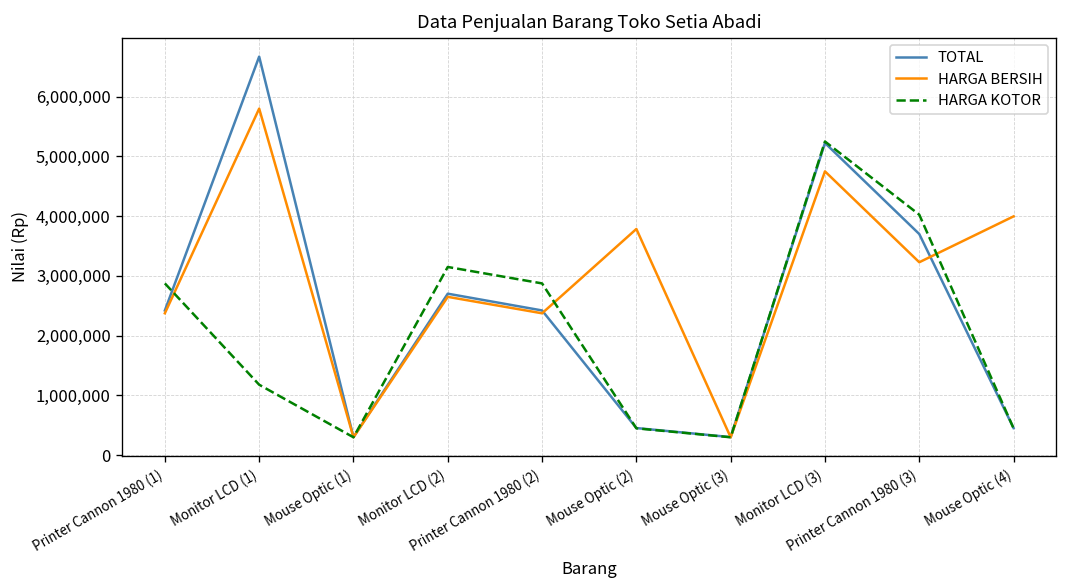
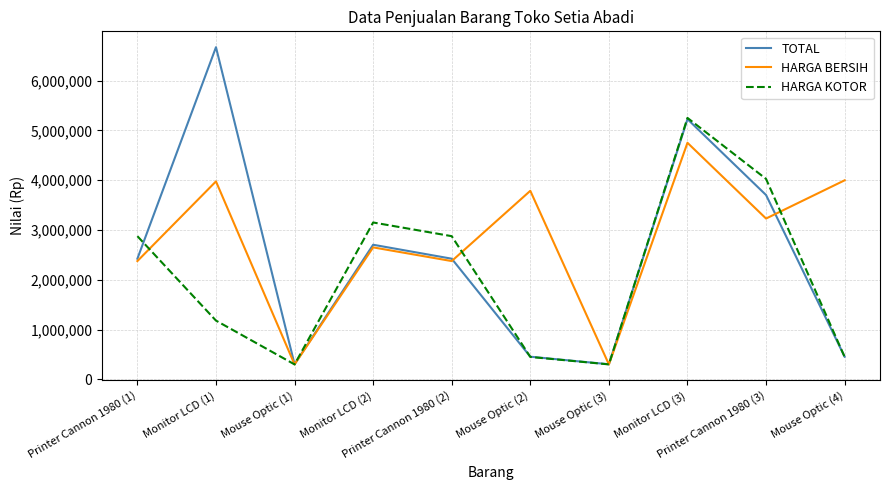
  {
    "TOTAL": {
      "Monitor LCD (1)": "6,700,000",
      "Monitor LCD (2)": "2,700,000",
      "Printer Cannon 1980 (3)": "3,700,000"
    },
    "HARGA BERSIH": {
-     "Monitor LCD (1)": "5,800,000",
+     "Monitor LCD (1)": "4,000,000",
      "Monitor LCD (2)": "2,700,000",
      "Mouse Optic (2)": "3,800,000",
      "Monitor LCD (3)": "4,800,000",
      "Printer Cannon 1980 (3)": "3,200,000",
      "Mouse Optic (4)": "4,000,000"
    },
    "HARGA KOTOR": {
      "Printer Cannon 1980 (1)": "2,900,000",
      "Monitor LCD (1)": "1,200,000",
      "Monitor LCD (2)": "3,200,000",
      "Printer Cannon 1980 (2)": "2,900,000",
      "Printer Cannon 1980 (3)": "4,000,000"
    }
  }
